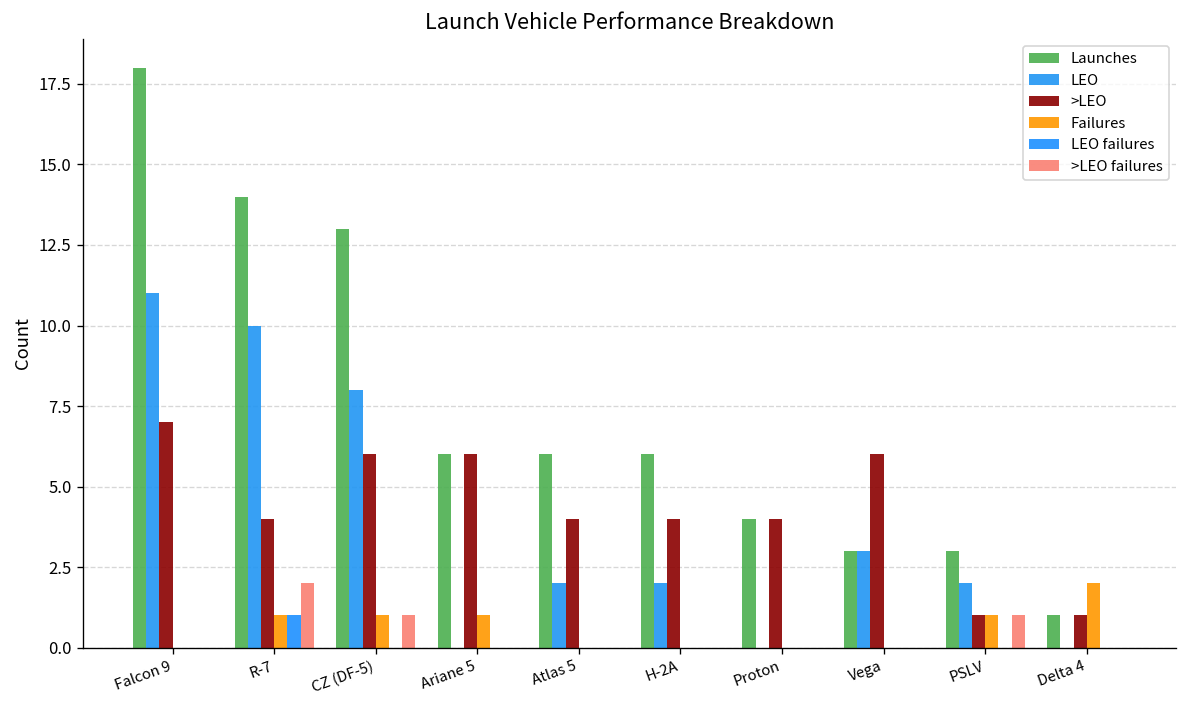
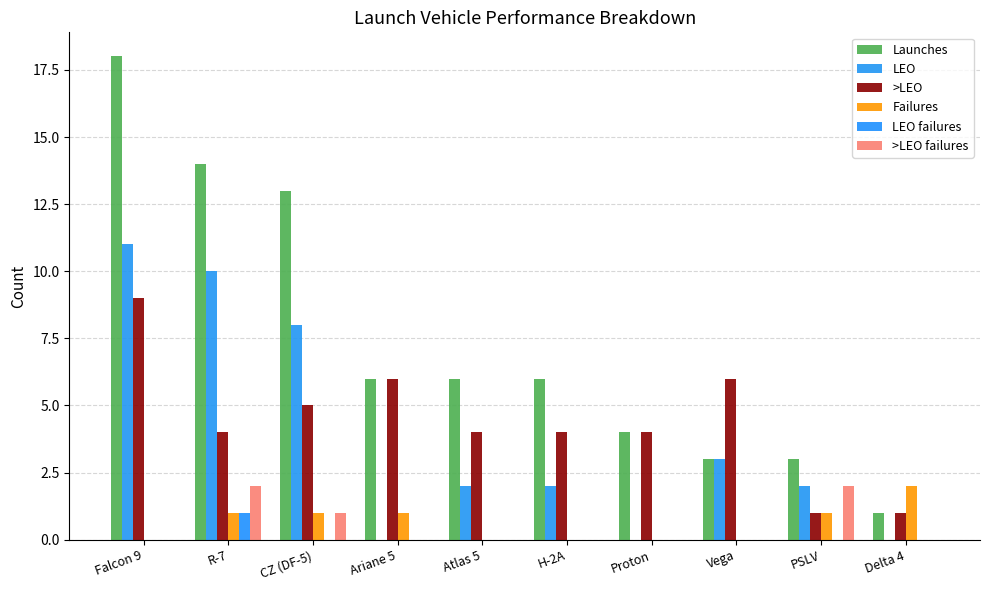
  {
    "Launches": {
      "Falcon 9": 18,
      "R-7": 14,
      "CZ (DF-5)": 13,
      "Ariane 5": 6,
      "Atlas 5": 6,
      "H-2A": 6,
      "Proton": 4,
      "Vega": 3,
      "PSLV": 3,
      "Delta 4": 1
    },
    ">LEO": {
-     "Falcon 9": 7,
+     "Falcon 9": 9,
      "R-7": 4,
-     "CZ (DF-5)": 6,
+     "CZ (DF-5)": 5,
      "Ariane 5": 6,
      "Atlas 5": 4,
      "H-2A": 4,
      "Proton": 4,
      "Vega": 6,
      "PSLV": 1,
      "Delta 4": 1
    },
    "Failures": {
      "Falcon 9": 0,
      "R-7": 1,
      "CZ (DF-5)": 1,
      "Ariane 5": 1,
      "Atlas 5": 0,
      "H-2A": 0,
      "Proton": 0,
      "Vega": 0,
      "PSLV": 1,
      "Delta 4": 2
    },
    ">LEO failures": {
      "Falcon 9": 0,
      "R-7": 2,
      "CZ (DF-5)": 1,
      "Ariane 5": 0,
      "Atlas 5": 0,
      "H-2A": 0,
      "Proton": 0,
      "Vega": 0,
-     "PSLV": 1,
+     "PSLV": 2,
      "Delta 4": 0
    }
  }
